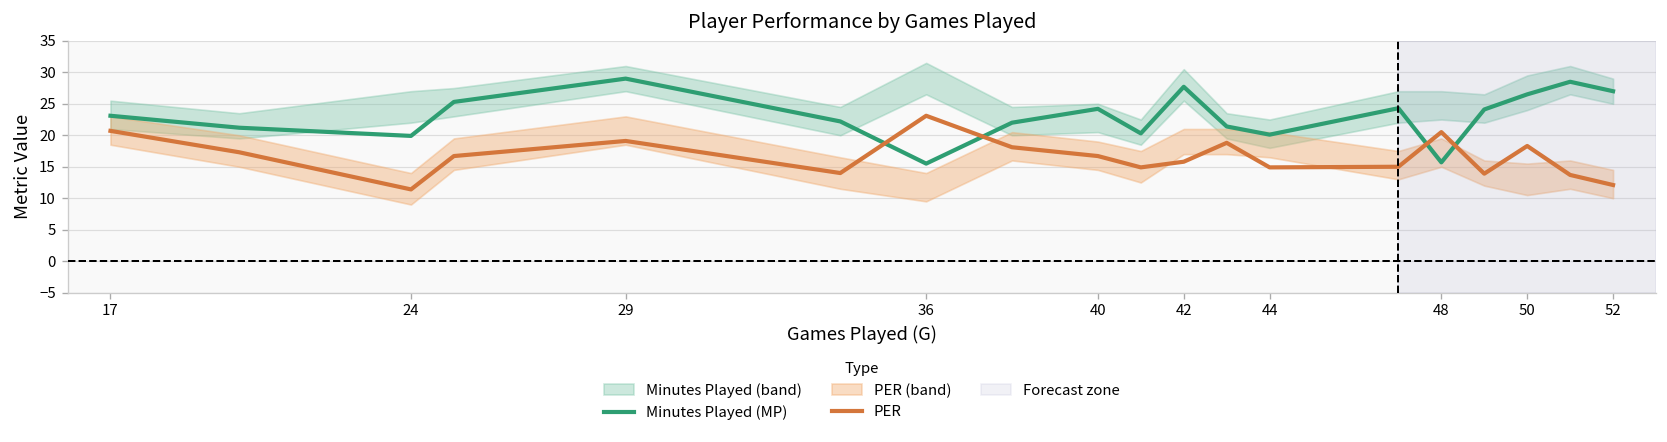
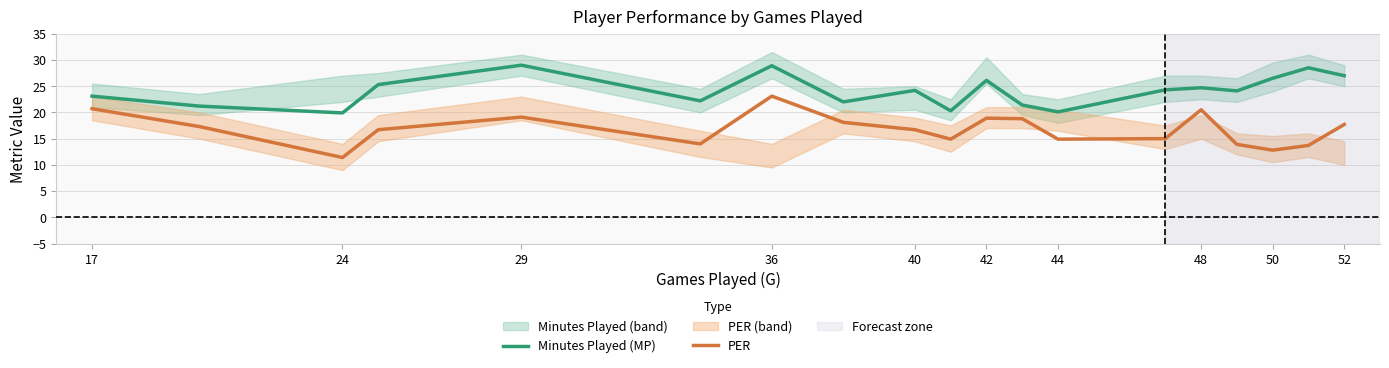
  {
    "Minutes Played (MP)": {
      "24": 20,
      "29": 29,
-     "36": 16,
+     "36": 29,
      "40": 24,
-     "42": 28,
-     "48": 16,
+     "42": 26,
+     "48": 25,
      "50": 27,
      "52": 27
    },
    "PER": {
      "17": 21,
      "24": 11,
      "29": 19,
      "36": 23,
      "40": 17,
-     "42": 16,
+     "42": 19,
      "44": 15,
      "48": 21,
-     "50": 18,
-     "52": 12
+     "50": 13,
+     "52": 18
    }
  }
